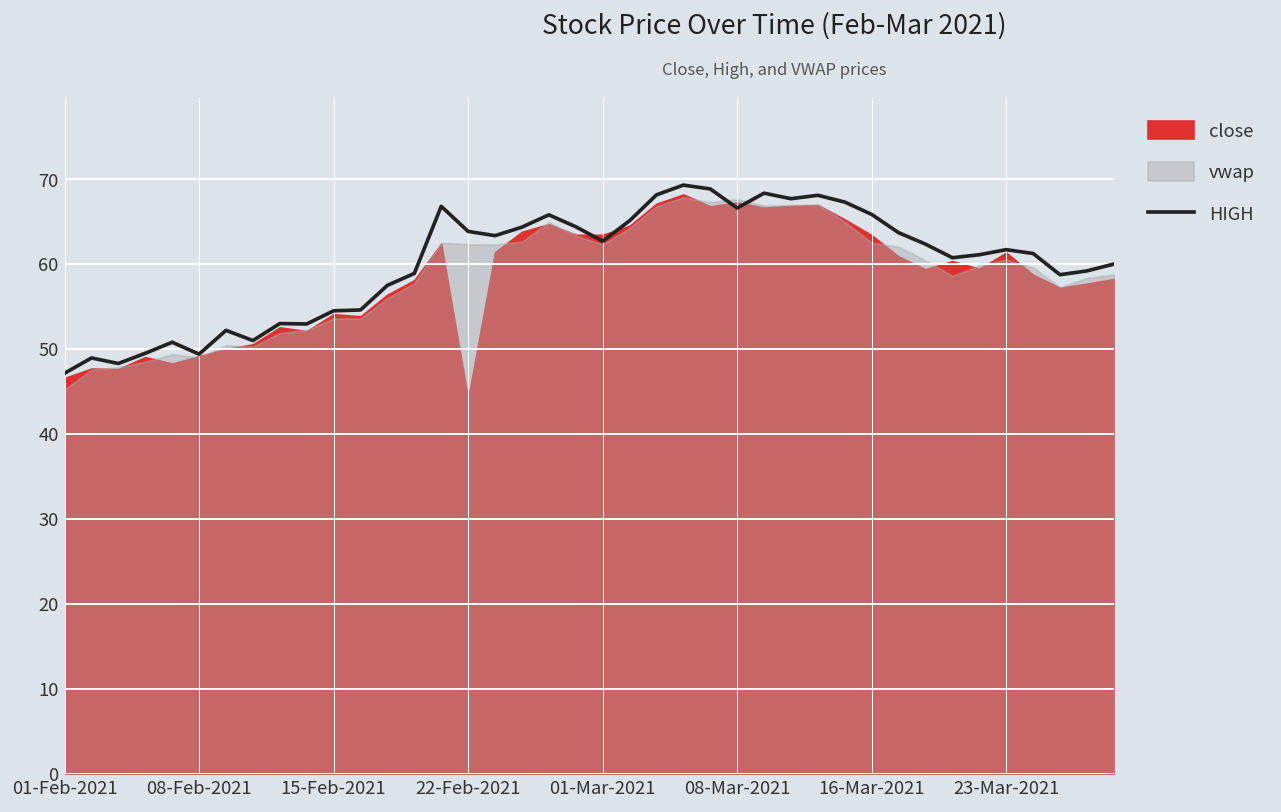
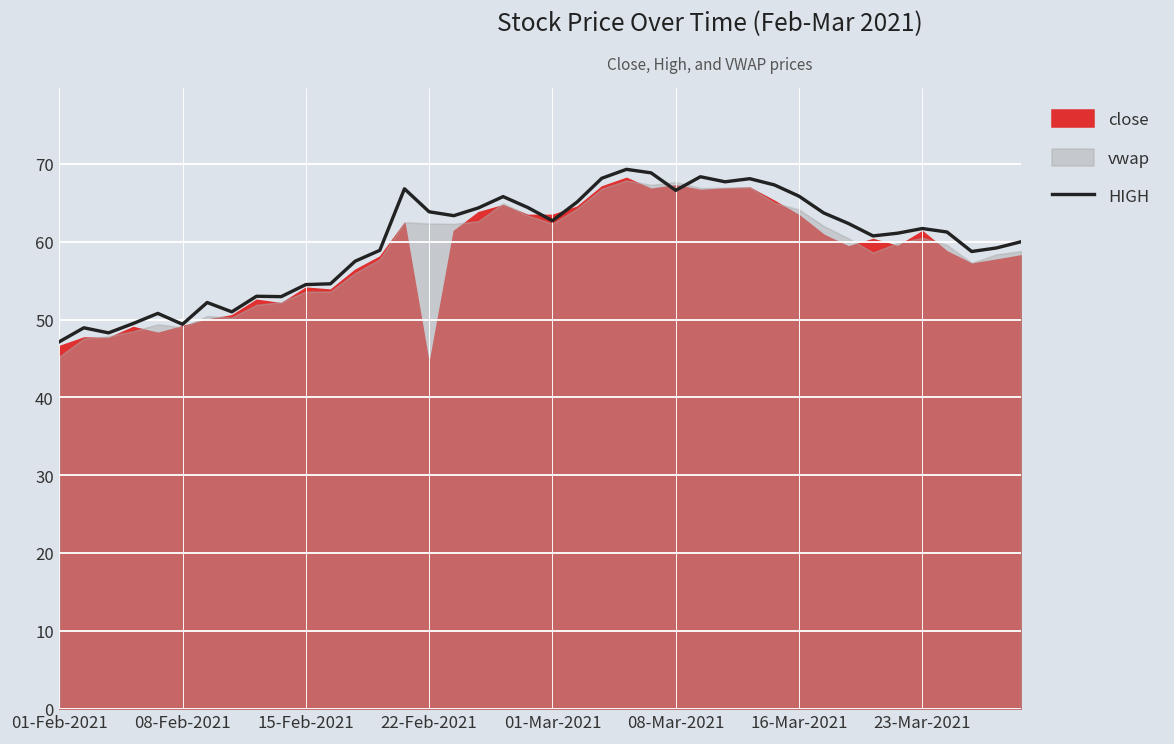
  {
    "HIGH": {
      "01-Feb-2021": 47,
      "15-Feb-2021": 55,
      "22-Feb-2021": 64,
      "01-Mar-2021": 63,
      "08-Mar-2021": 67,
      "16-Mar-2021": 66
    },
    "close": {
      "01-Feb-2021": 47,
      "15-Feb-2021": 54,
      "22-Feb-2021": 44,
      "01-Mar-2021": 63,
      "08-Mar-2021": 67,
      "16-Mar-2021": 63
    },
    "vwap": {
      "01-Feb-2021": 45,
      "15-Feb-2021": 54,
      "22-Feb-2021": 62,
      "01-Mar-2021": 62,
      "08-Mar-2021": 68,
-     "16-Mar-2021": 63,
+     "16-Mar-2021": 64,
      "23-Mar-2021": 61
    }
  }
